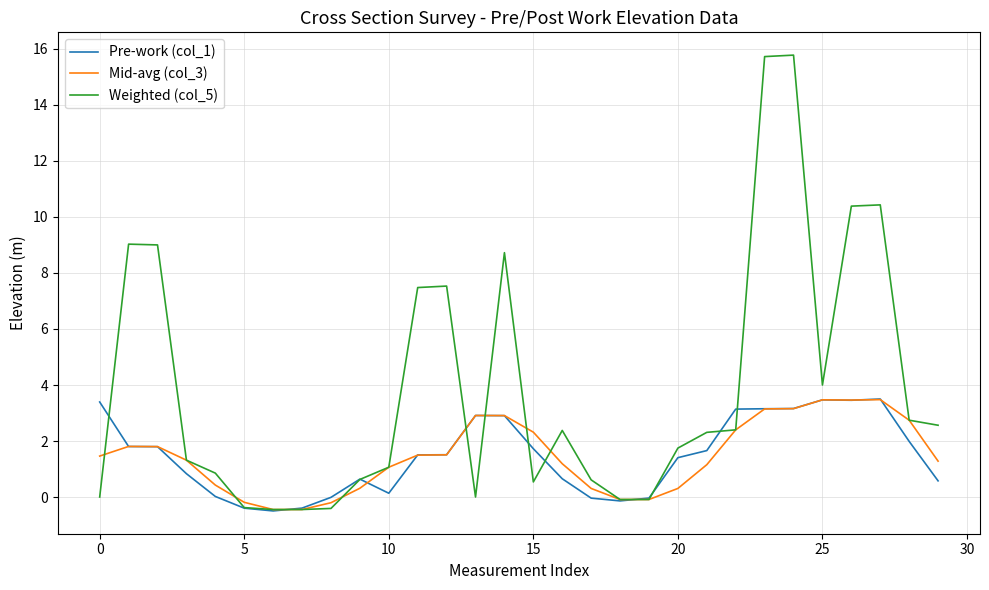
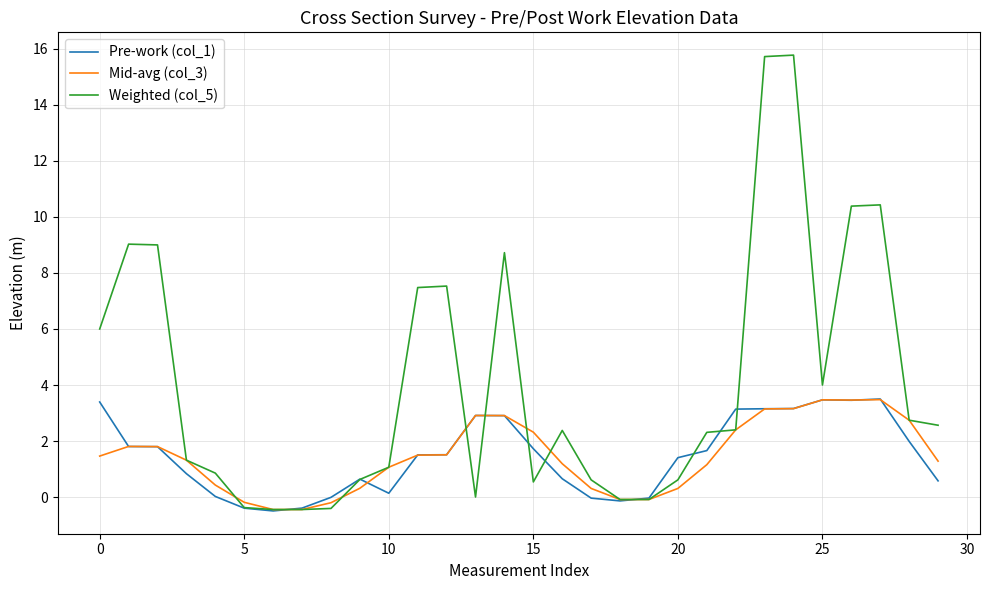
  {
    "Pre-work (col_1)": {
      "0": 3.4,
      "10": 0.1,
      "15": 1.7,
      "20": 1.4
    },
    "Mid-avg (col_3)": {
      "0": 1.5,
      "5": -0.2,
      "15": 2.3,
      "20": 0.3
    },
    "Weighted (col_5)": {
-     "0": 0,
+     "0": 6,
      "15": 0.5,
-     "20": 1.7,
+     "20": 0.6,
      "25": 4.0
    }
  }
